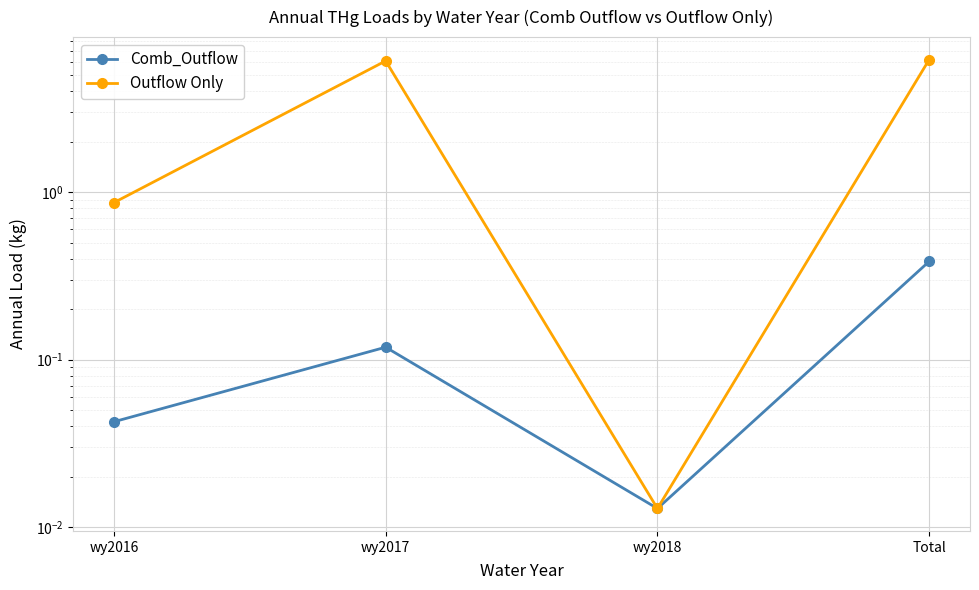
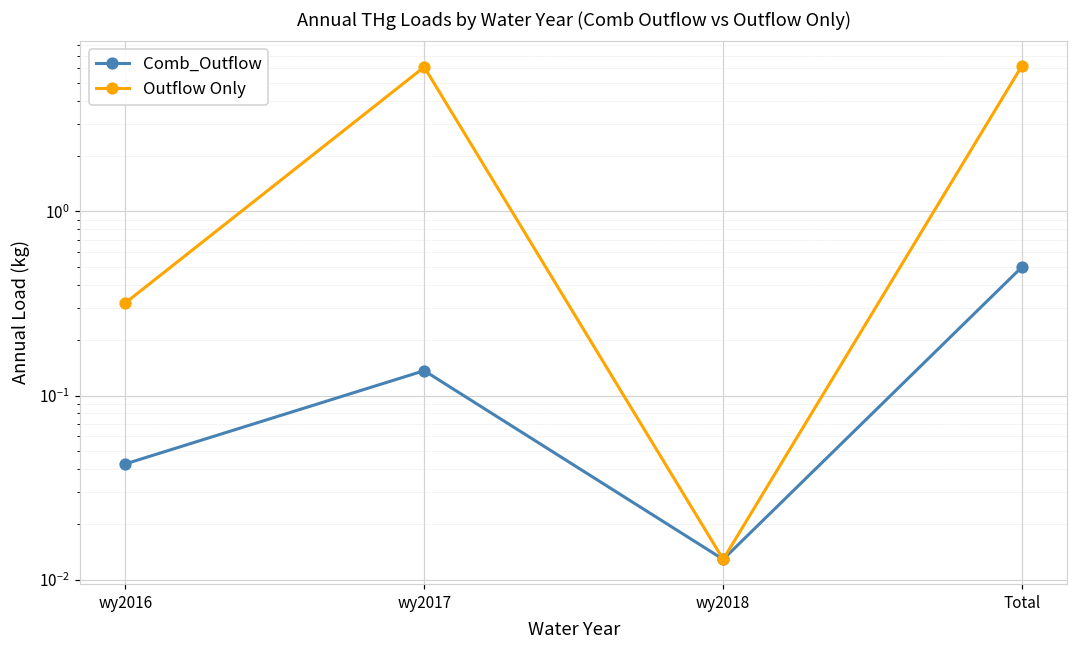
  {
    "Comb_Outflow": {
      "wy2016": 0.043,
-     "wy2017": 0.12,
-     "Total": 0.39
+     "wy2017": 0.14,
+     "Total": 0.50
    },
    "Outflow Only": {
-     "wy2016": 0.9,
+     "wy2016": 0.32,
      "wy2017": 6.1,
      "Total": 6.2
    }
  }
